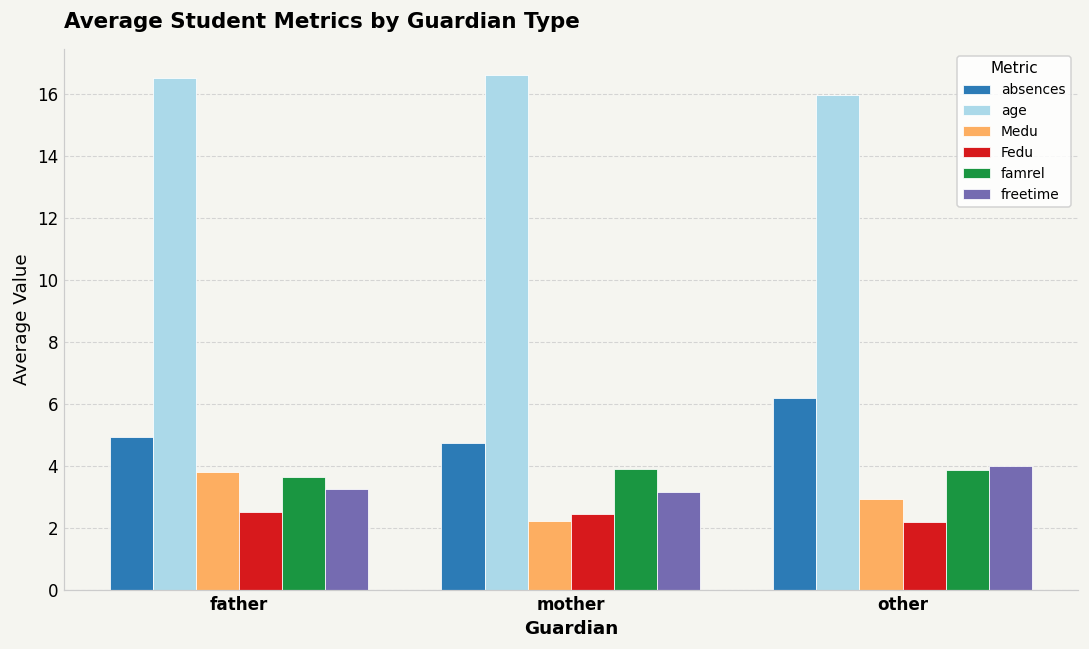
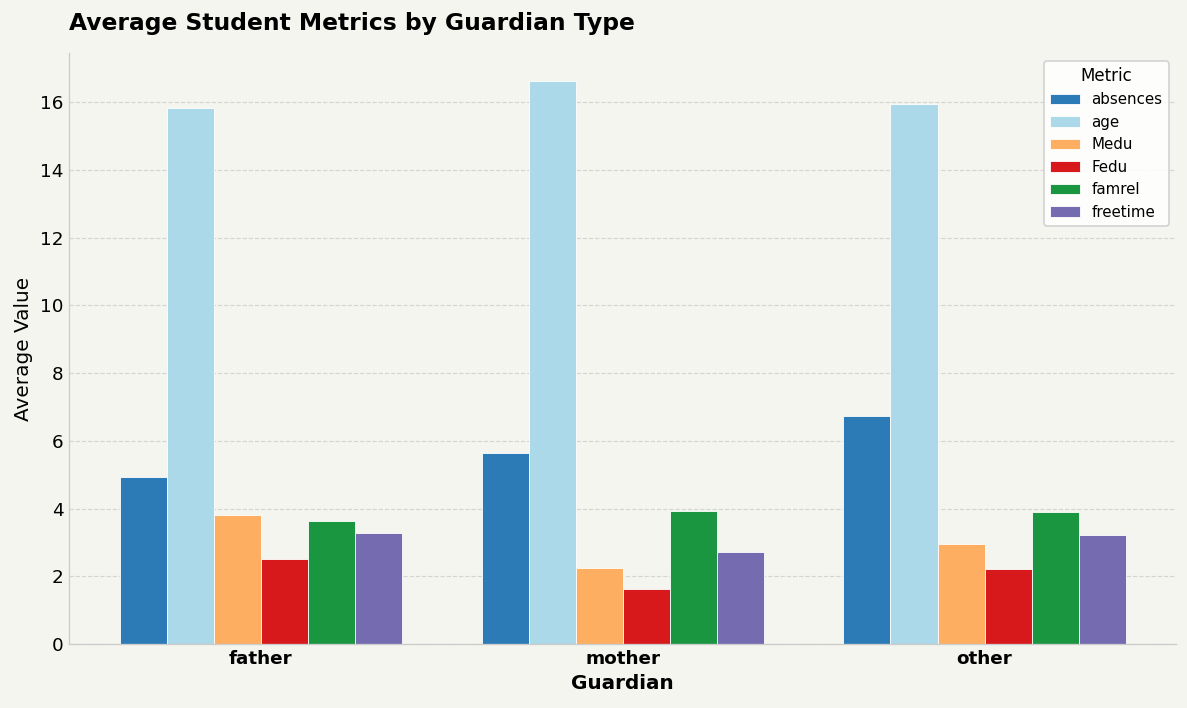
  {
    "absences": {
      "father": 4.9,
-     "mother": 4.8,
-     "other": 6.2
+     "mother": 5.6,
+     "other": 6.7
    },
    "age": {
-     "father": 16.5,
+     "father": 15.9,
      "mother": 16.6,
      "other": 16.0
    },
    "Medu": {
      "father": 3.8,
      "mother": 2.2,
      "other": 2.9
    },
    "Fedu": {
      "father": 2.5,
-     "mother": 2.5,
+     "mother": 1.6,
      "other": 2.2
    },
    "famrel": {
      "father": 3.6,
      "mother": 3.9,
      "other": 3.9
    },
    "freetime": {
      "father": 3.3,
-     "mother": 3.2,
-     "other": 4.0
+     "mother": 2.7,
+     "other": 3.2
    }
  }
